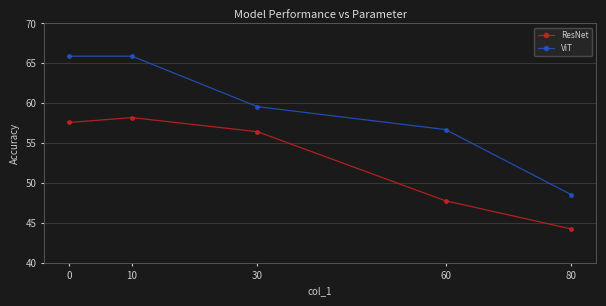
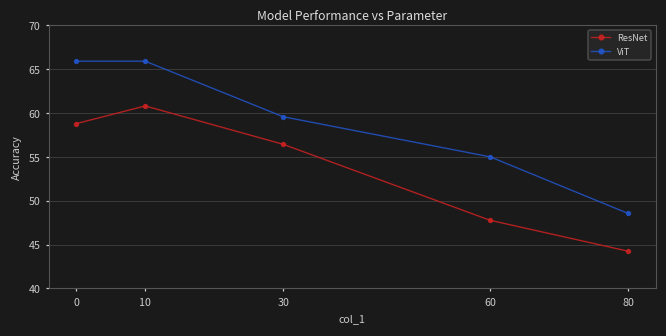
  {
    "ResNet": {
-     "0": 58,
-     "10": 58,
+     "0": 59,
+     "10": 61,
      "30": 56,
      "60": 48,
      "80": 44
    },
    "ViT": {
      "0": 66,
      "10": 66,
      "30": 60,
-     "60": 57,
+     "60": 55,
      "80": 49
    }
  }
